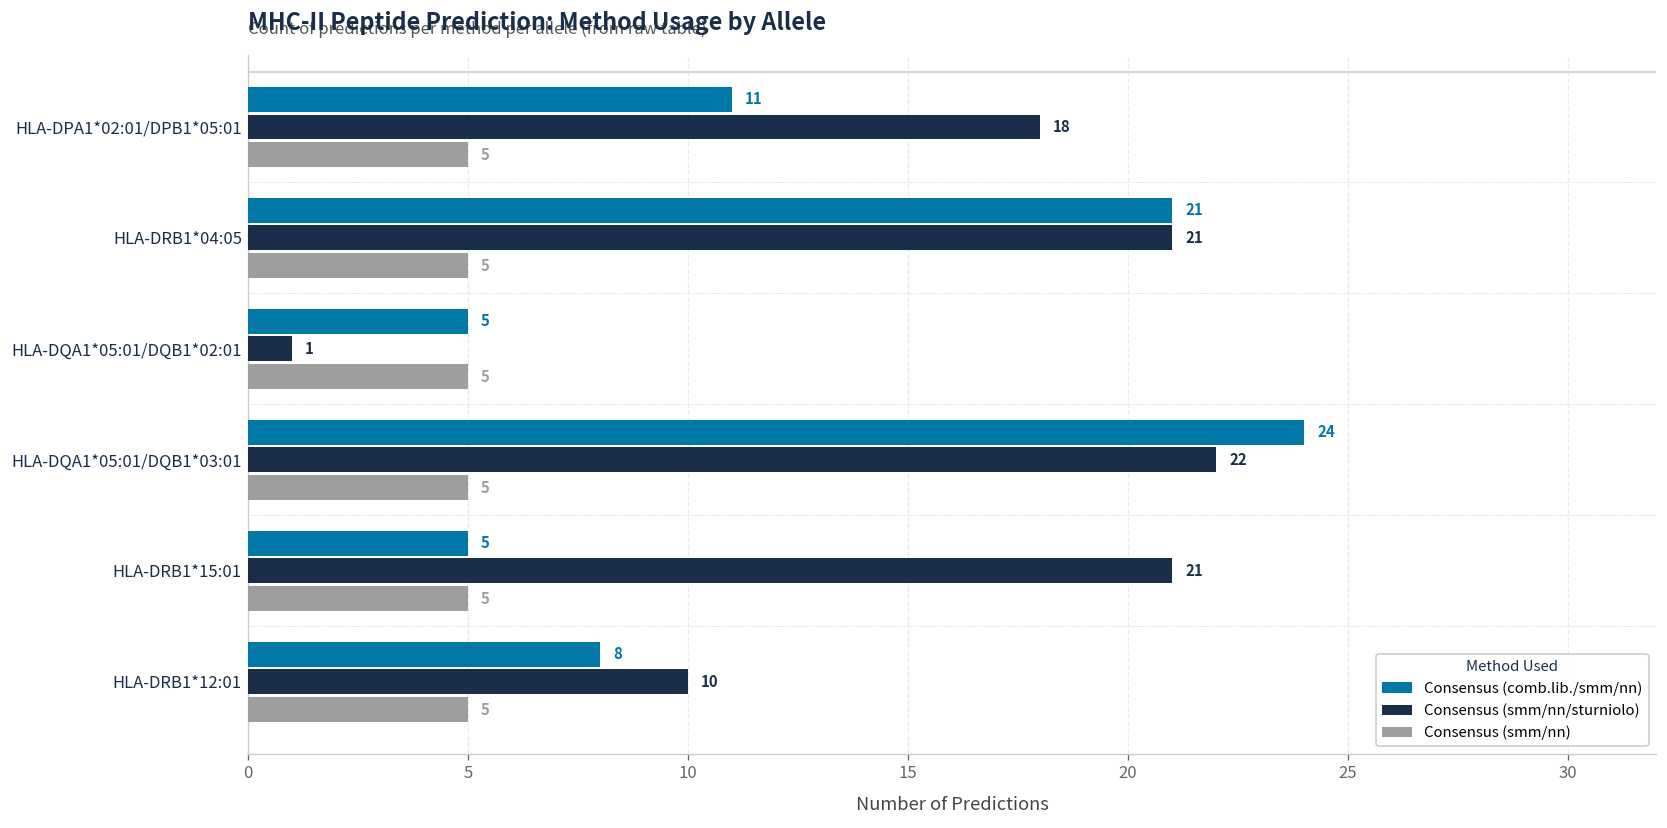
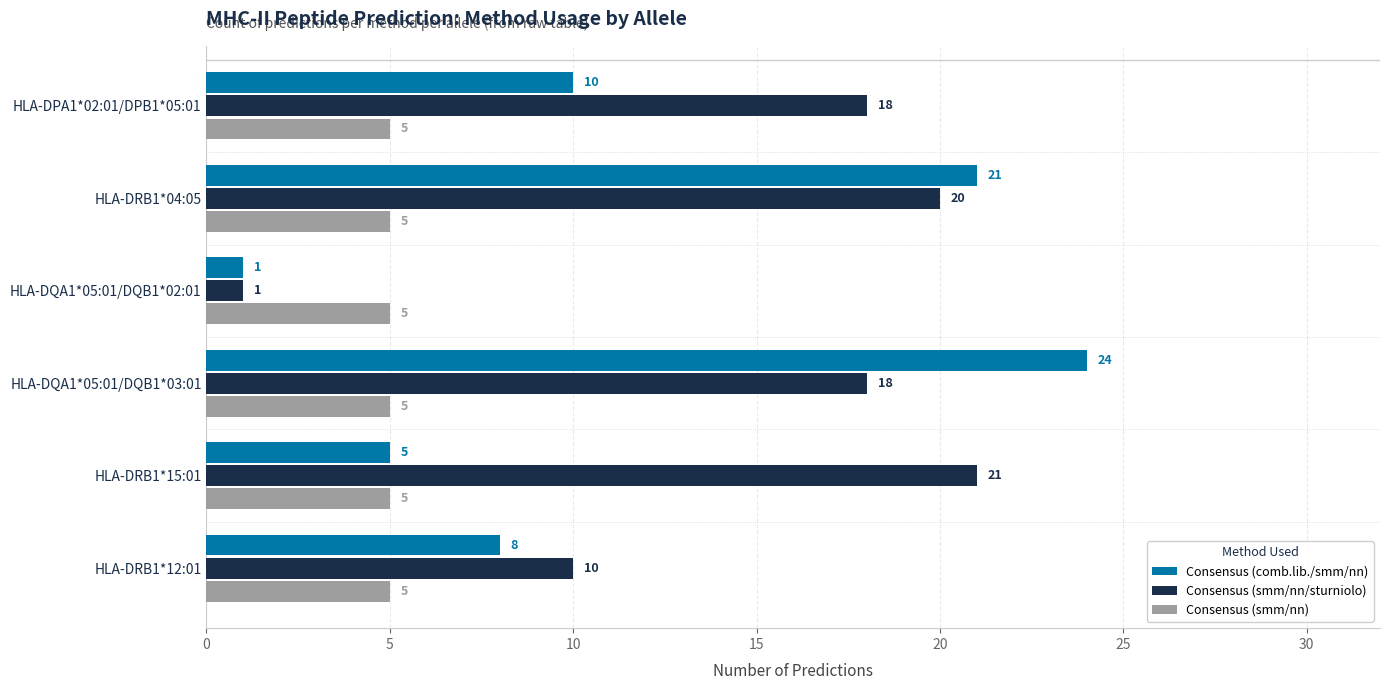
  {
    "Consensus (comb.lib./smm/nn)": {
-     "HLA-DPA1*02:01/DPB1*05:01": 11,
+     "HLA-DPA1*02:01/DPB1*05:01": 10,
      "HLA-DRB1*04:05": 21,
-     "HLA-DQA1*05:01/DQB1*02:01": 5,
+     "HLA-DQA1*05:01/DQB1*02:01": 1,
      "HLA-DQA1*05:01/DQB1*03:01": 24,
      "HLA-DRB1*15:01": 5,
      "HLA-DRB1*12:01": 8
    },
    "Consensus (smm/nn/sturniolo)": {
      "HLA-DPA1*02:01/DPB1*05:01": 18,
-     "HLA-DRB1*04:05": 21,
+     "HLA-DRB1*04:05": 20,
      "HLA-DQA1*05:01/DQB1*02:01": 1,
-     "HLA-DQA1*05:01/DQB1*03:01": 22,
+     "HLA-DQA1*05:01/DQB1*03:01": 18,
      "HLA-DRB1*15:01": 21,
      "HLA-DRB1*12:01": 10
    },
    "Consensus (smm/nn)": {
      "HLA-DPA1*02:01/DPB1*05:01": 5,
      "HLA-DRB1*04:05": 5,
      "HLA-DQA1*05:01/DQB1*02:01": 5,
      "HLA-DQA1*05:01/DQB1*03:01": 5,
      "HLA-DRB1*15:01": 5,
      "HLA-DRB1*12:01": 5
    }
  }
